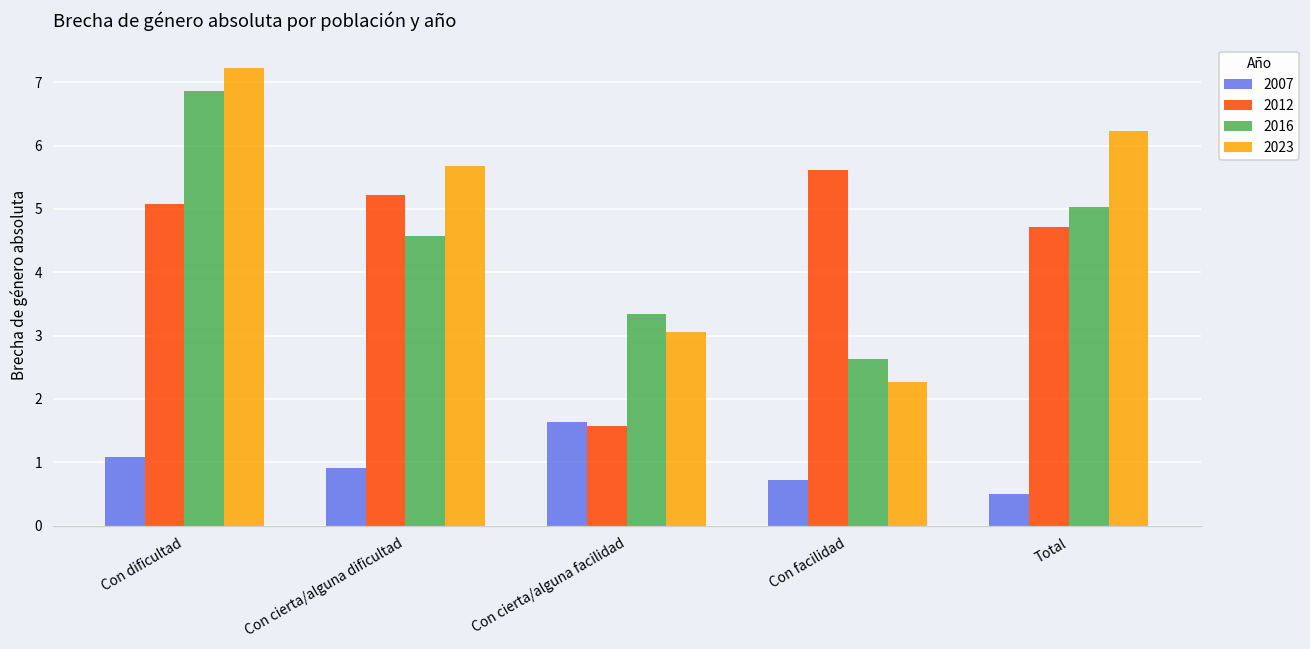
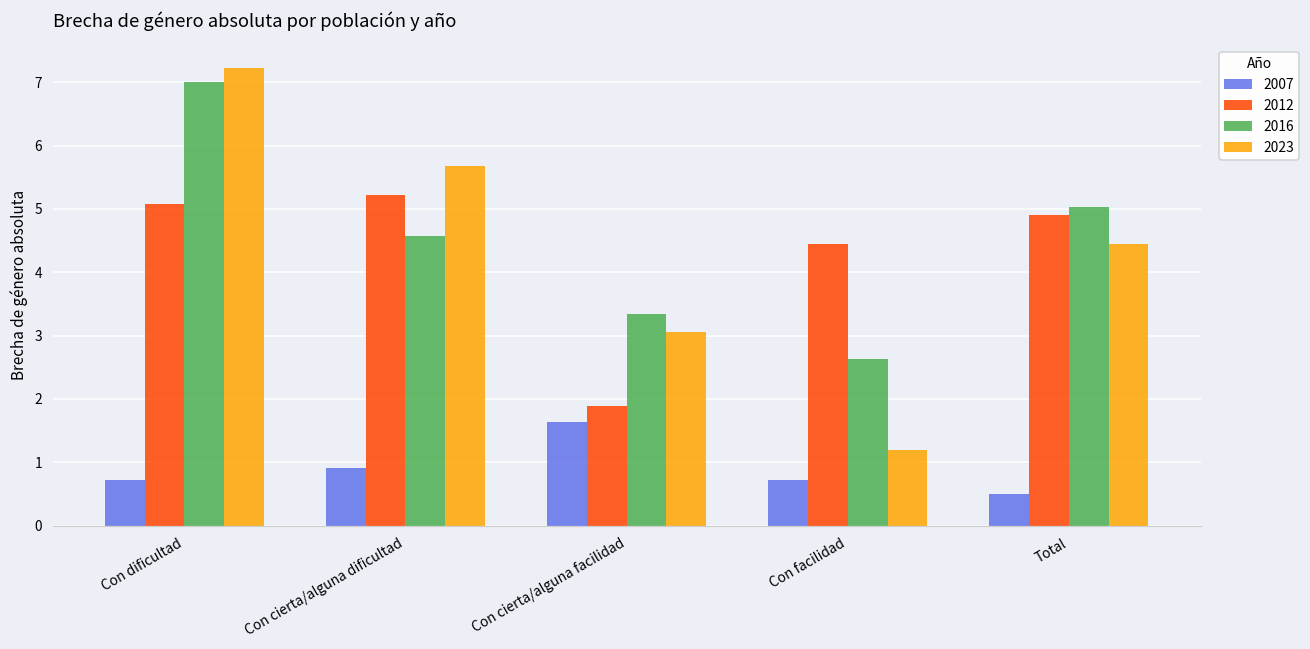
  {
    "2007": {
-     "Con dificultad": 1.1,
+     "Con dificultad": 0.7,
      "Con cierta/alguna dificultad": 0.9,
      "Con cierta/alguna facilidad": 1.6,
      "Con facilidad": 0.7,
      "Total": 0.5
    },
    "2012": {
      "Con dificultad": 5.1,
      "Con cierta/alguna dificultad": 5.2,
-     "Con cierta/alguna facilidad": 1.6,
-     "Con facilidad": 5.6,
-     "Total": 4.7
+     "Con cierta/alguna facilidad": 1.9,
+     "Con facilidad": 4.4,
+     "Total": 4.9
    },
    "2016": {
-     "Con dificultad": 6.9,
+     "Con dificultad": 7.0,
      "Con cierta/alguna dificultad": 4.6,
      "Con cierta/alguna facilidad": 3.3,
      "Con facilidad": 2.6,
      "Total": 5.0
    },
    "2023": {
      "Con dificultad": 7.2,
      "Con cierta/alguna dificultad": 5.7,
      "Con cierta/alguna facilidad": 3.1,
-     "Con facilidad": 2.3,
-     "Total": 6.2
+     "Con facilidad": 1.2,
+     "Total": 4.4
    }
  }
